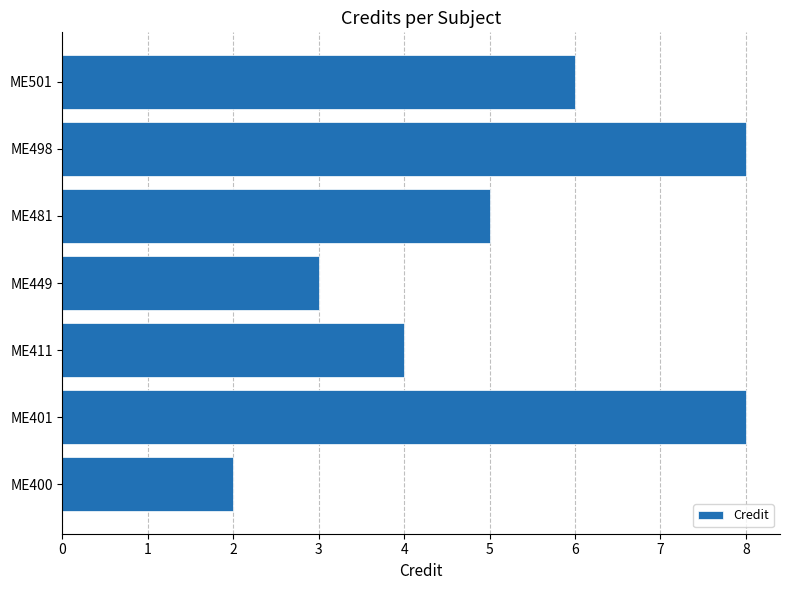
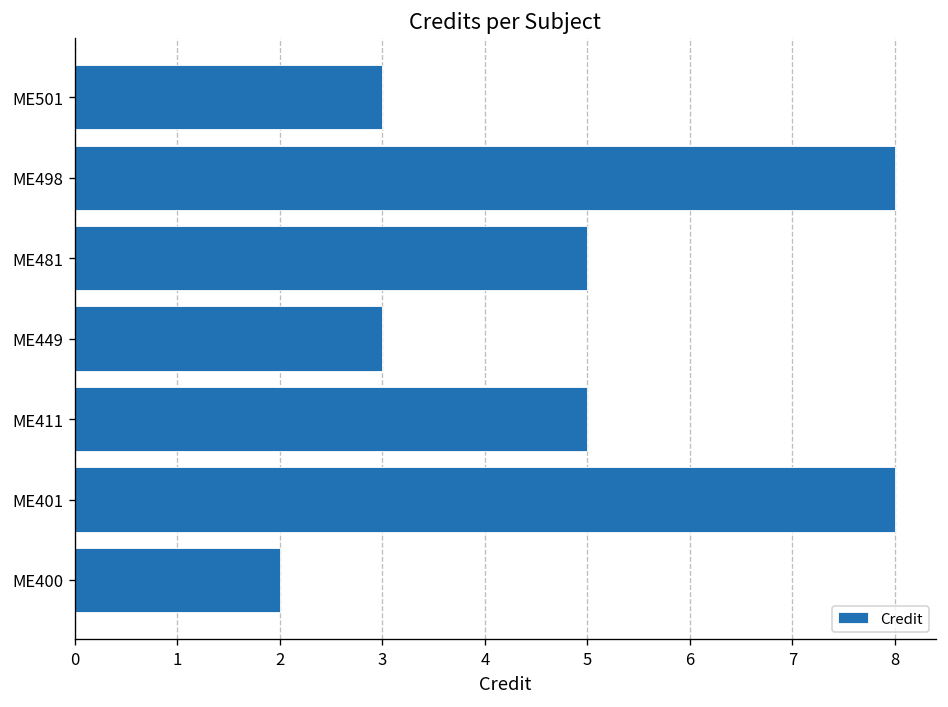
  {
-   "ME501": 6,
+   "ME501": 3,
    "ME498": 8,
    "ME481": 5,
    "ME449": 3,
-   "ME411": 4,
+   "ME411": 5,
    "ME401": 8,
    "ME400": 2
  }
